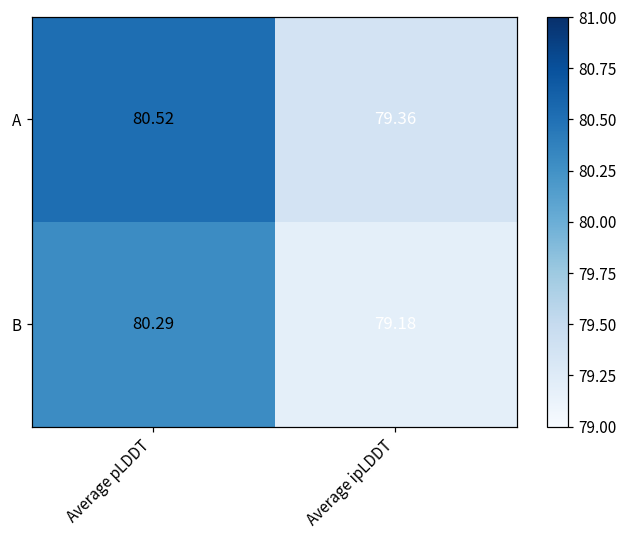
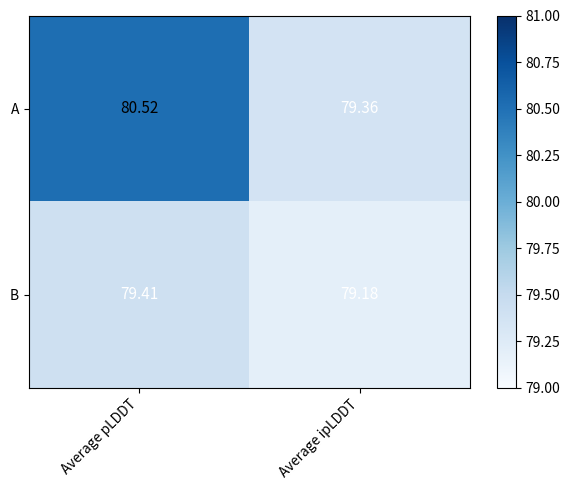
  {
    "A": {
      "Average pLDDT": 80.52
    },
    "B": {
-     "Average pLDDT": 80.29
+     "Average pLDDT": 79.41
    }
  }
